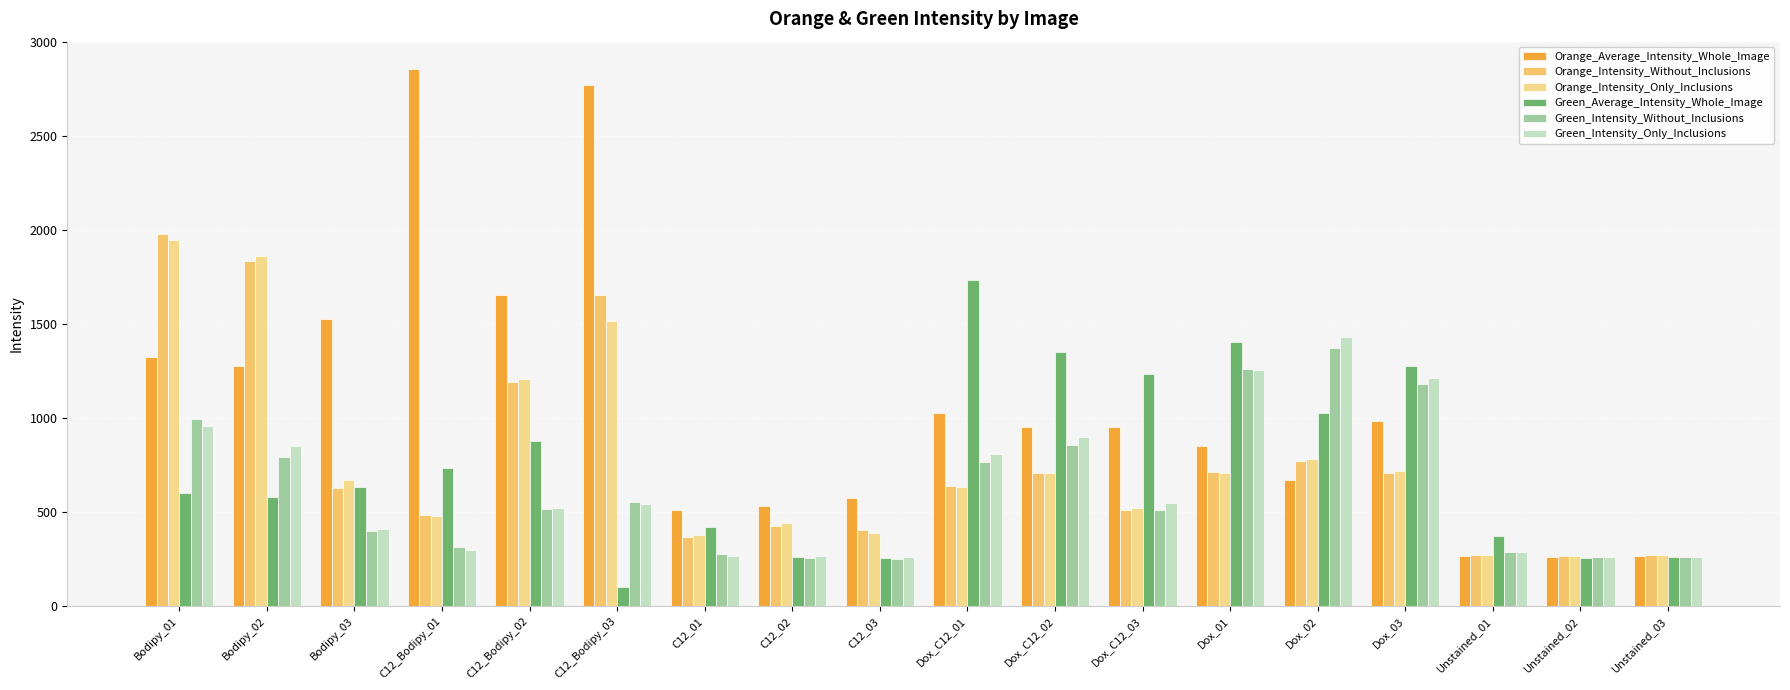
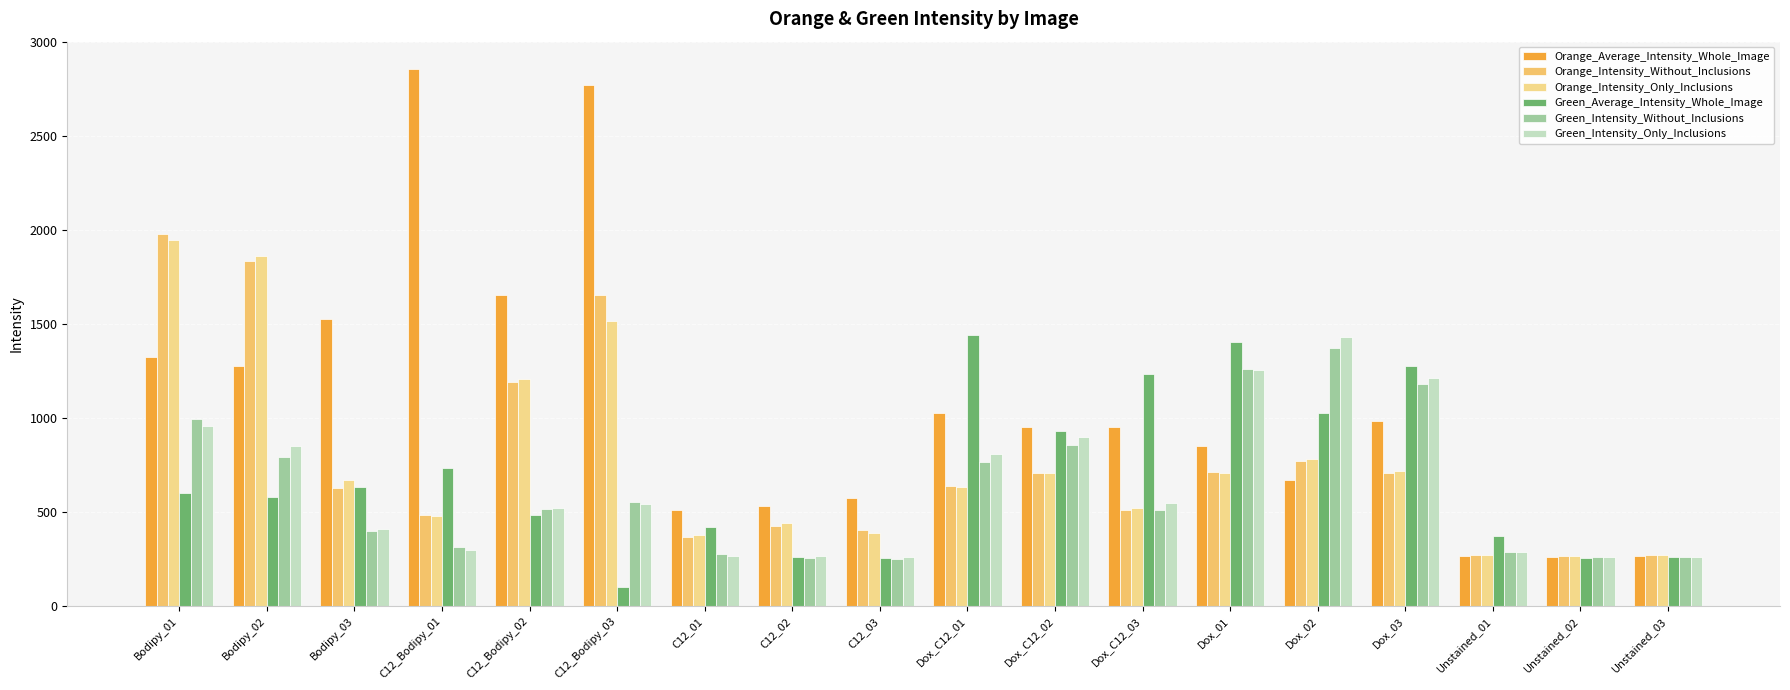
  {
    "Green_Average_Intensity_Whole_Image": {
      "Bodipy_01": 600,
      "Bodipy_02": 580,
      "Bodipy_03": 640,
      "C12_Bodipy_01": 730,
-     "C12_Bodipy_02": 880,
+     "C12_Bodipy_02": 480,
      "C12_Bodipy_03": 100,
      "C12_01": 420,
      "C12_02": 260,
      "C12_03": 250,
-     "Dox_C12_01": 1740,
-     "Dox_C12_02": 1350,
+     "Dox_C12_01": 1440,
+     "Dox_C12_02": 930,
      "Dox_C12_03": 1240,
      "Dox_01": 1410,
      "Dox_02": 1030,
      "Dox_03": 1280,
      "Unstained_01": 370,
      "Unstained_02": 260,
      "Unstained_03": 260
    }
  }
